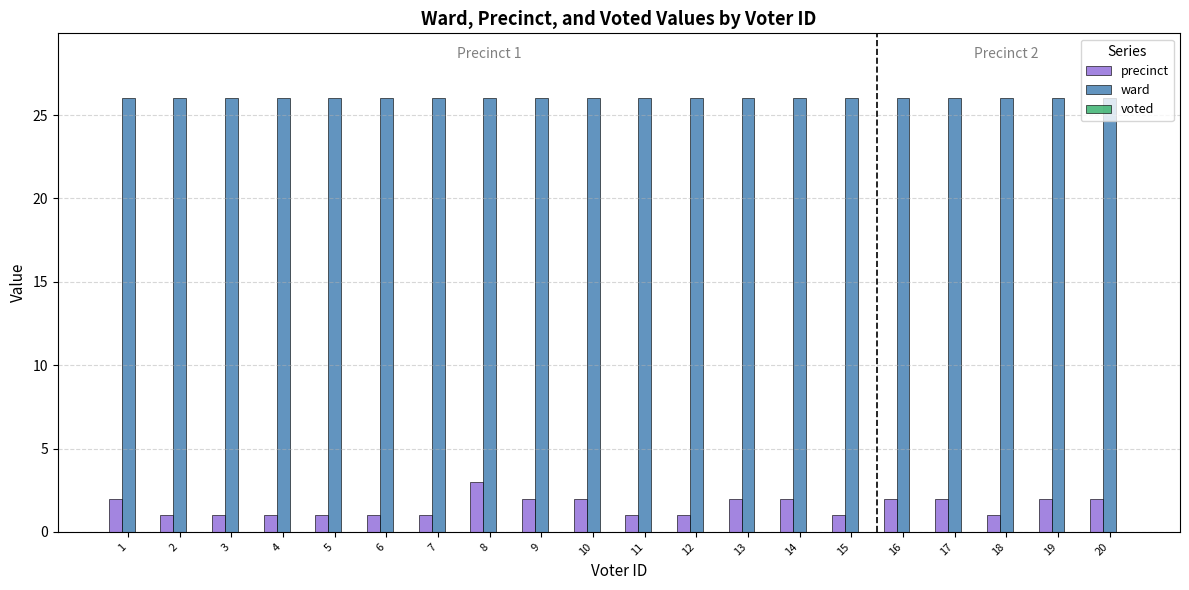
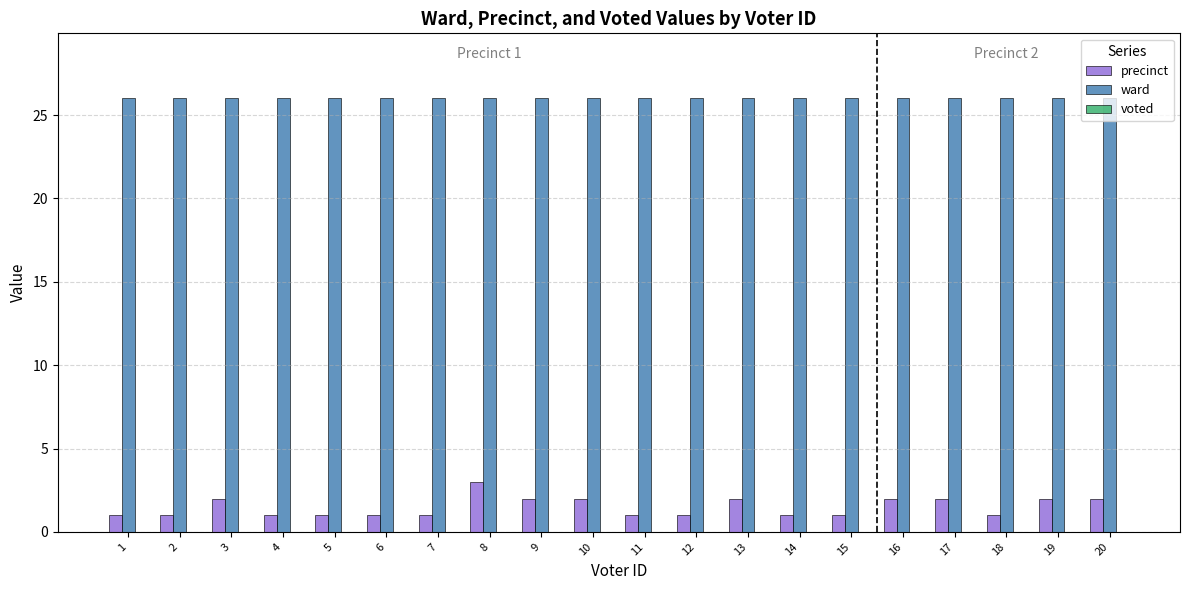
  {
    "precinct": {
-     "1": 2,
+     "1": 1,
      "2": 1,
-     "3": 1,
+     "3": 2,
      "4": 1,
      "5": 1,
      "6": 1,
      "7": 1,
      "8": 3,
      "9": 2,
      "10": 2,
      "11": 1,
      "12": 1,
      "13": 2,
-     "14": 2,
+     "14": 1,
      "15": 1,
      "16": 2,
      "17": 2,
      "18": 1,
      "19": 2,
      "20": 2
    },
    "ward": {
      "1": 26,
      "2": 26,
      "3": 26,
      "4": 26,
      "5": 26,
      "6": 26,
      "7": 26,
      "8": 26,
      "9": 26,
      "10": 26,
      "11": 26,
      "12": 26,
      "13": 26,
      "14": 26,
      "15": 26,
      "16": 26,
      "17": 26,
      "18": 26,
      "19": 26
    },
    "voted": {
      "1": 0,
      "2": 0,
      "3": 0,
      "4": 0,
      "5": 0,
      "6": 0,
      "7": 0,
      "8": 0,
      "9": 0,
      "10": 0,
      "11": 0,
      "12": 0,
      "13": 0,
      "14": 0,
      "15": 0,
      "16": 0,
      "17": 0,
      "18": 0,
      "19": 0,
      "20": 0
    }
  }
